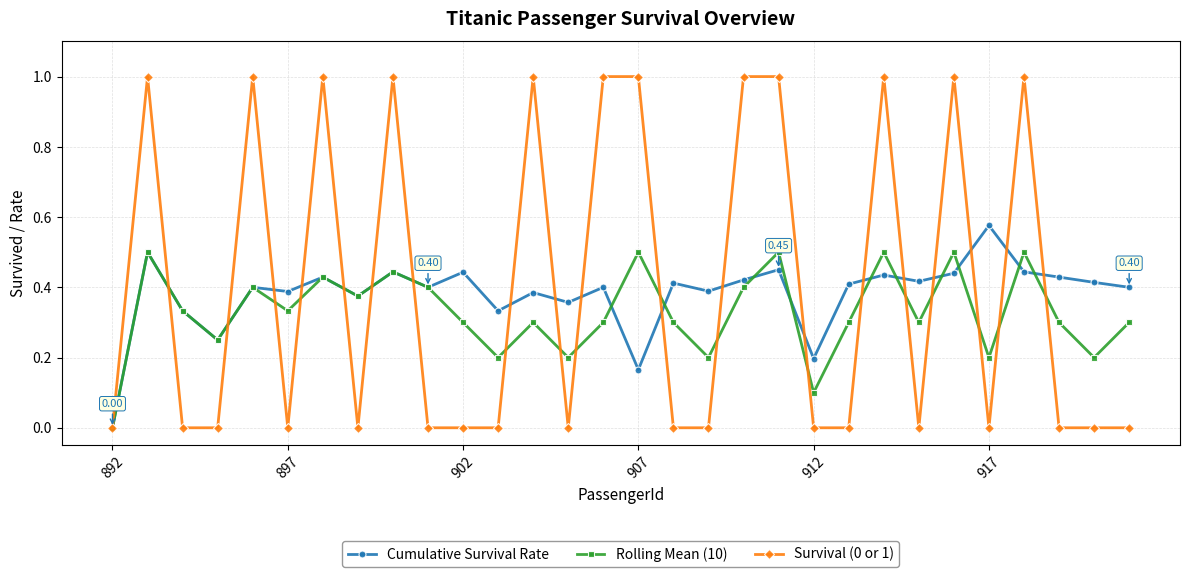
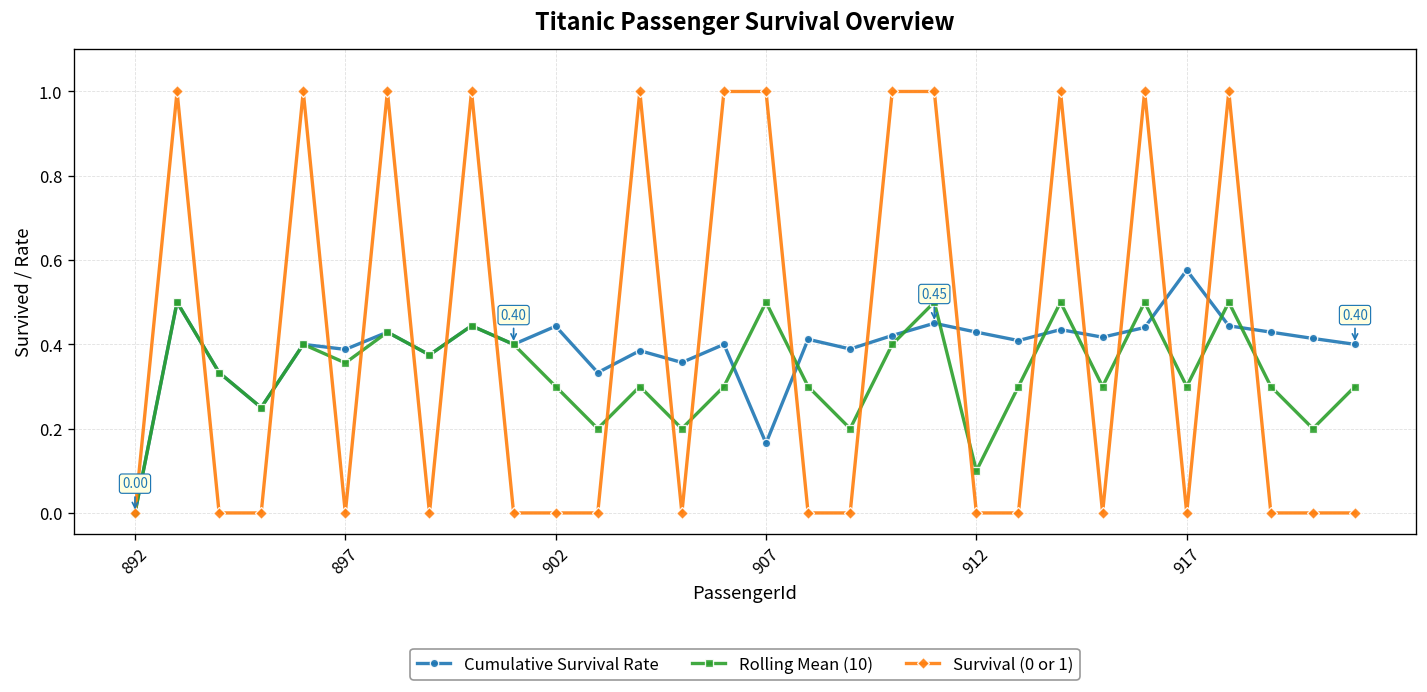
  {
    "Cumulative Survival Rate": {
      "897": 0.39,
      "902": 0.44,
      "907": 0.17,
-     "912": 0.20,
+     "912": 0.43,
      "917": 0.58
    },
    "Rolling Mean (10)": {
-     "897": 0.33,
+     "897": 0.36,
      "902": 0.30,
      "907": 0.50,
      "912": 0.10,
-     "917": 0.2
+     "917": 0.3
    },
    "Survival (0 or 1)": {
      "897": 0.00,
      "902": 0.00,
      "907": 1.00,
      "912": 0.00,
      "917": 0.00
    }
  }
